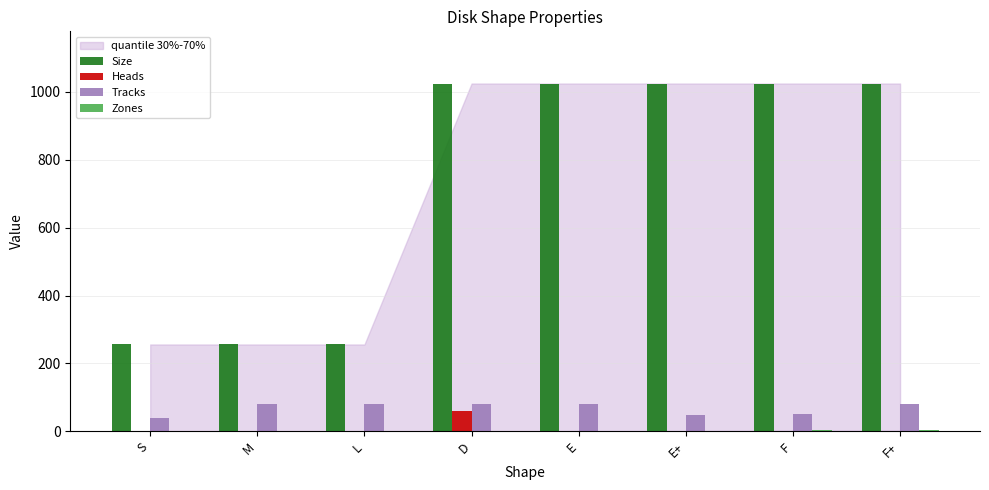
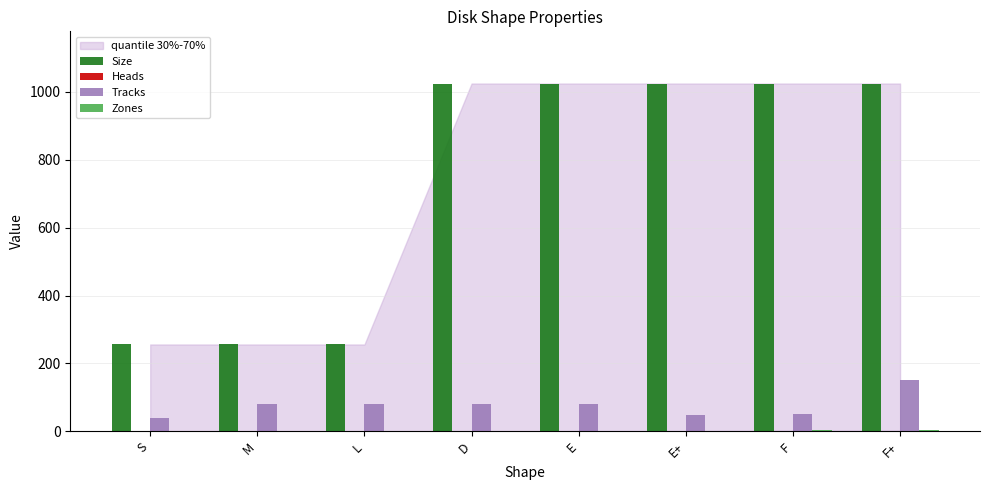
  {
    "Size": {
      "S": 260,
      "M": 260,
      "L": 260,
      "D": 1020,
      "E": 1020,
      "E+": 1020,
      "F": 1020,
      "F+": 1020
    },
    "Heads": {
-     "D": 60
+     "D": 0
    },
    "Tracks": {
      "S": 40,
      "M": 80,
      "L": 80,
      "D": 80,
      "E": 80,
      "E+": 50,
      "F": 50,
-     "F+": 80
+     "F+": 150
    },
    "Zones": {
      "S": 0,
      "M": 0,
      "L": 0,
      "D": 0
    }
  }
